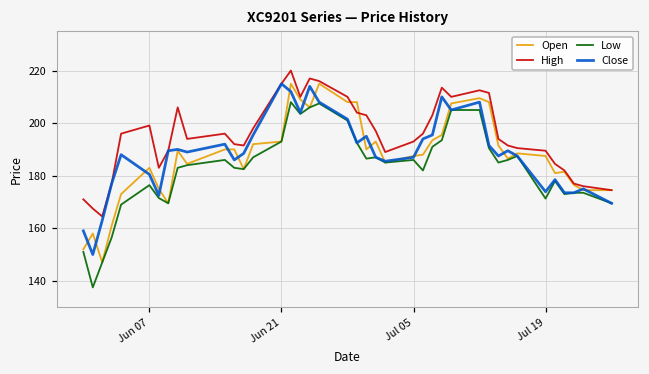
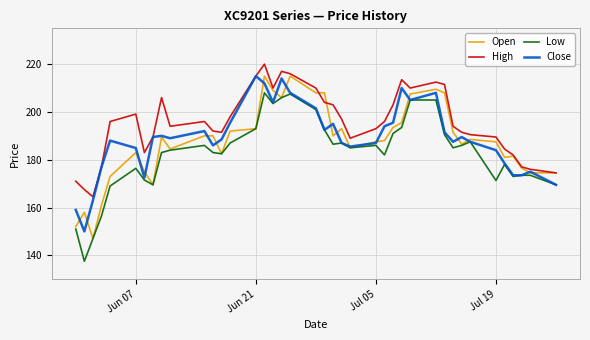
  {
    "Open": {
      "Jun 07": 183,
      "Jul 19": 188
    },
    "High": {
      "Jun 07": 199,
      "Jul 05": 193,
      "Jul 19": 190
    },
    "Low": {
      "Jun 07": 176,
      "Jul 19": 171
    },
    "Close": {
-     "Jun 07": 181,
-     "Jul 19": 174
+     "Jun 07": 185,
+     "Jul 19": 184
    }
  }
